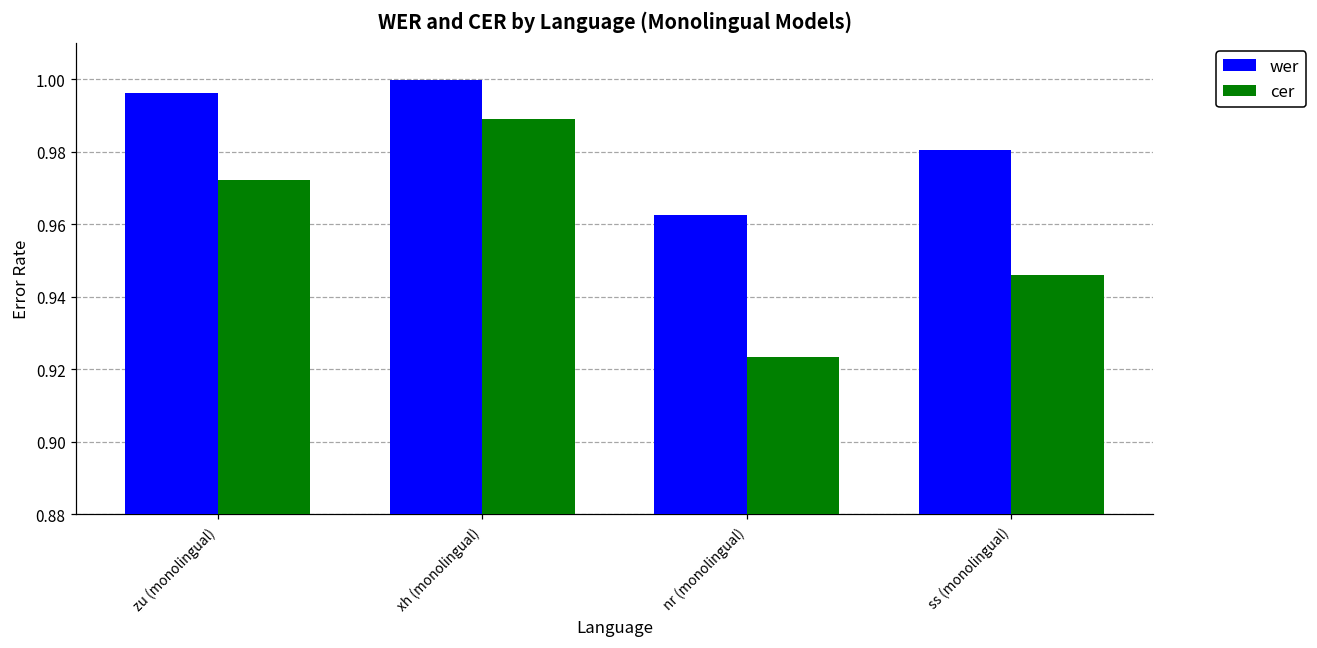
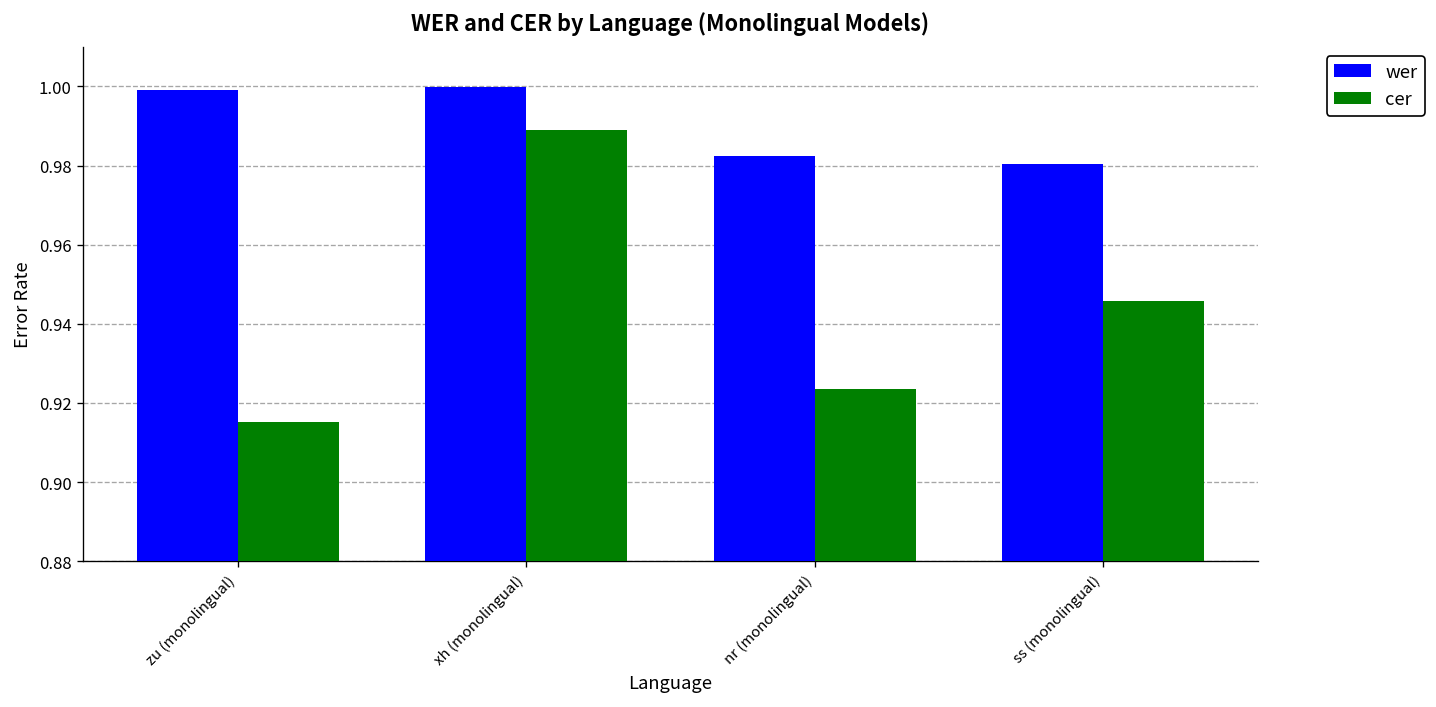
  {
    "wer": {
-     "zu (monolingual)": 0.996,
+     "zu (monolingual)": 0.999,
      "xh (monolingual)": 1.000,
-     "nr (monolingual)": 0.963,
+     "nr (monolingual)": 0.982,
      "ss (monolingual)": 0.980
    },
    "cer": {
-     "zu (monolingual)": 0.972,
+     "zu (monolingual)": 0.915,
      "xh (monolingual)": 0.989,
      "nr (monolingual)": 0.924,
      "ss (monolingual)": 0.946
    }
  }
